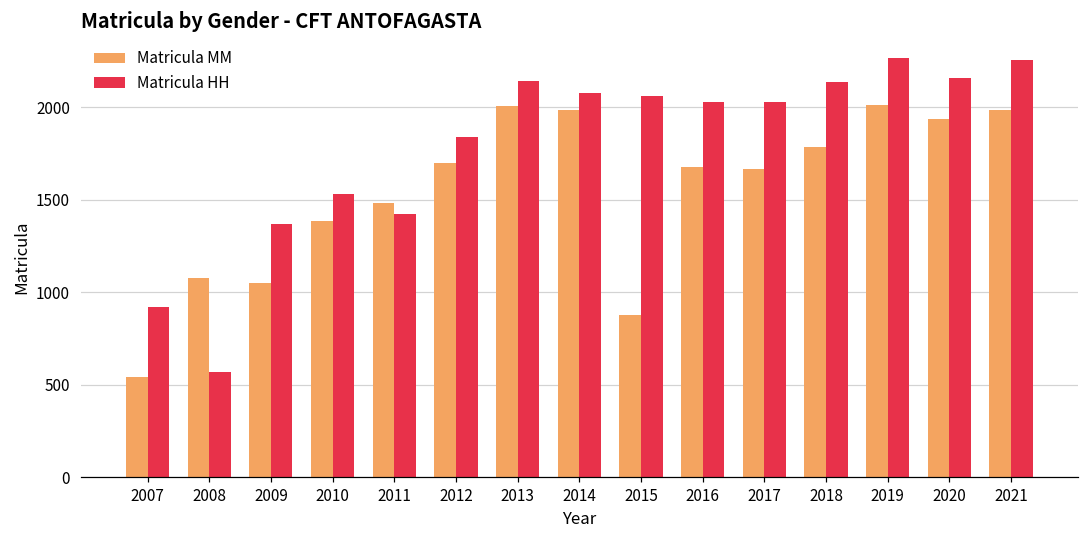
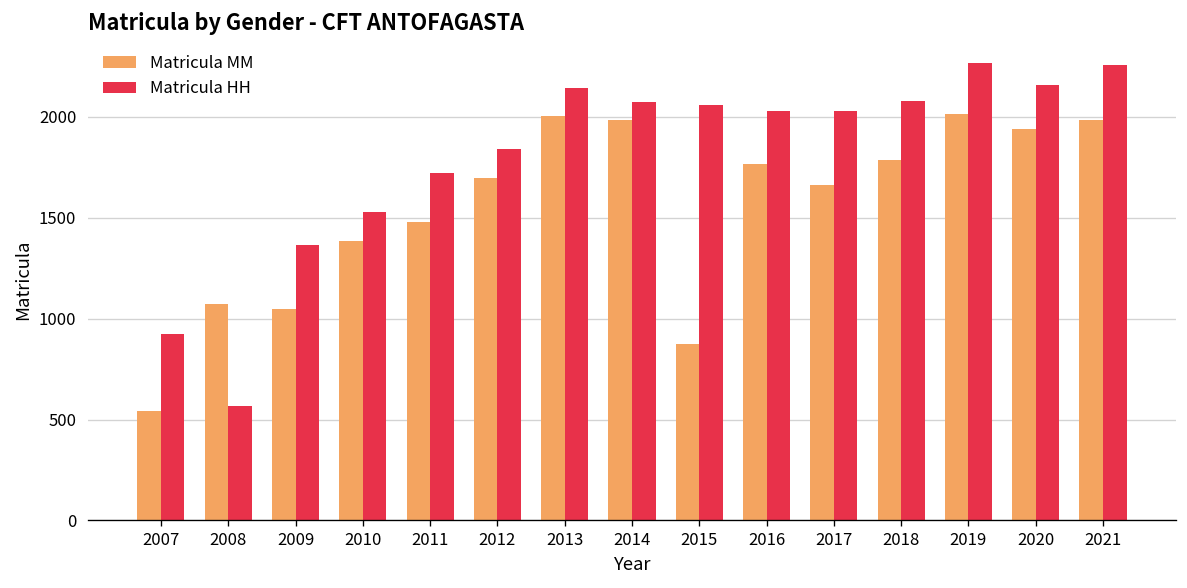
  {
    "Matricula MM": {
      "2007": 540,
      "2008": 1080,
      "2009": 1050,
      "2010": 1380,
      "2011": 1480,
      "2012": 1700,
      "2013": 2010,
      "2014": 1990,
      "2015": 880,
-     "2016": 1680,
+     "2016": 1770,
      "2017": 1660,
      "2018": 1790,
      "2019": 2010,
      "2020": 1940,
      "2021": 1980
    },
    "Matricula HH": {
      "2007": 920,
      "2008": 570,
      "2009": 1370,
      "2010": 1530,
-     "2011": 1420,
+     "2011": 1720,
      "2012": 1840,
      "2013": 2140,
      "2014": 2080,
      "2015": 2060,
      "2016": 2030,
      "2017": 2030,
-     "2018": 2140,
+     "2018": 2080,
      "2019": 2270,
      "2020": 2160,
      "2021": 2260
    }
  }
